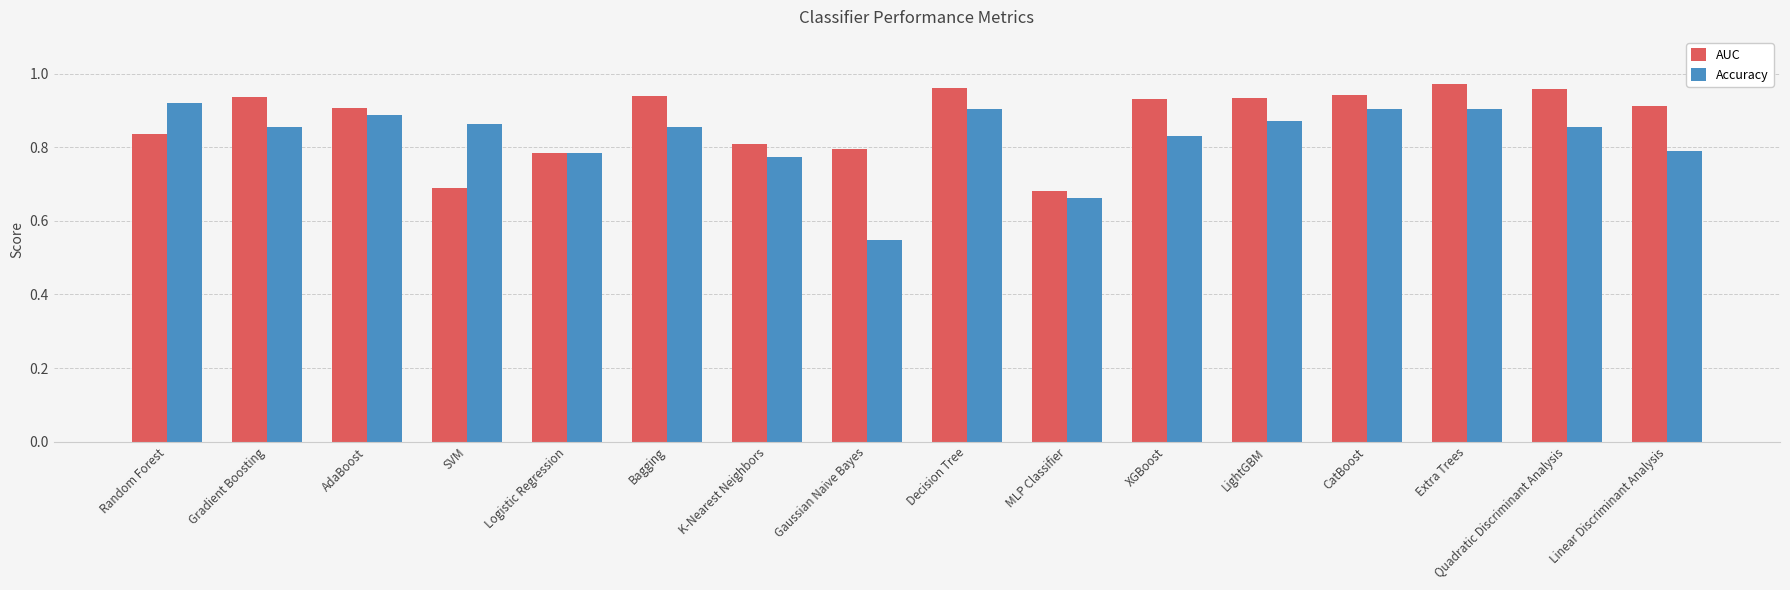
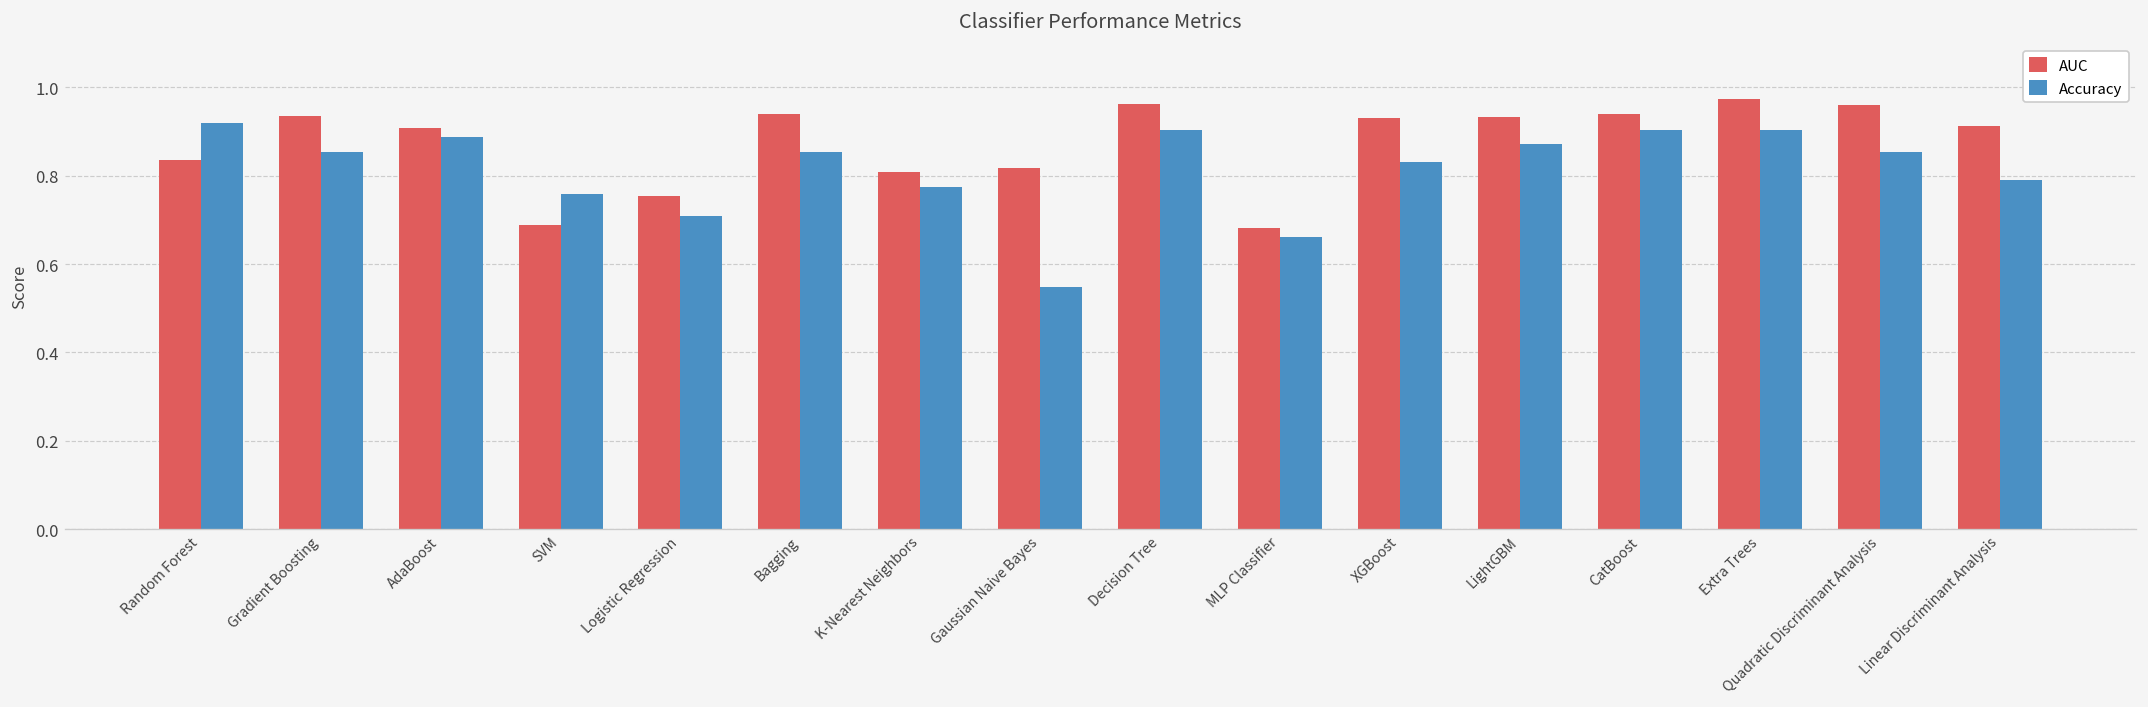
  {
    "AUC": {
      "Random Forest": 0.84,
      "Gradient Boosting": 0.94,
      "AdaBoost": 0.91,
      "SVM": 0.69,
-     "Logistic Regression": 0.79,
+     "Logistic Regression": 0.75,
      "Bagging": 0.94,
      "K-Nearest Neighbors": 0.81,
-     "Gaussian Naive Bayes": 0.80,
+     "Gaussian Naive Bayes": 0.82,
      "Decision Tree": 0.96,
      "MLP Classifier": 0.68,
      "XGBoost": 0.93,
      "LightGBM": 0.93,
      "CatBoost": 0.94,
      "Extra Trees": 0.97,
      "Quadratic Discriminant Analysis": 0.96,
      "Linear Discriminant Analysis": 0.91
    },
    "Accuracy": {
      "Random Forest": 0.92,
      "Gradient Boosting": 0.85,
      "AdaBoost": 0.89,
-     "SVM": 0.86,
-     "Logistic Regression": 0.79,
+     "SVM": 0.76,
+     "Logistic Regression": 0.71,
      "Bagging": 0.85,
      "K-Nearest Neighbors": 0.77,
      "Gaussian Naive Bayes": 0.55,
      "Decision Tree": 0.90,
      "MLP Classifier": 0.66,
      "XGBoost": 0.83,
      "LightGBM": 0.87,
      "CatBoost": 0.90,
      "Extra Trees": 0.90,
      "Quadratic Discriminant Analysis": 0.85,
      "Linear Discriminant Analysis": 0.79
    }
  }
